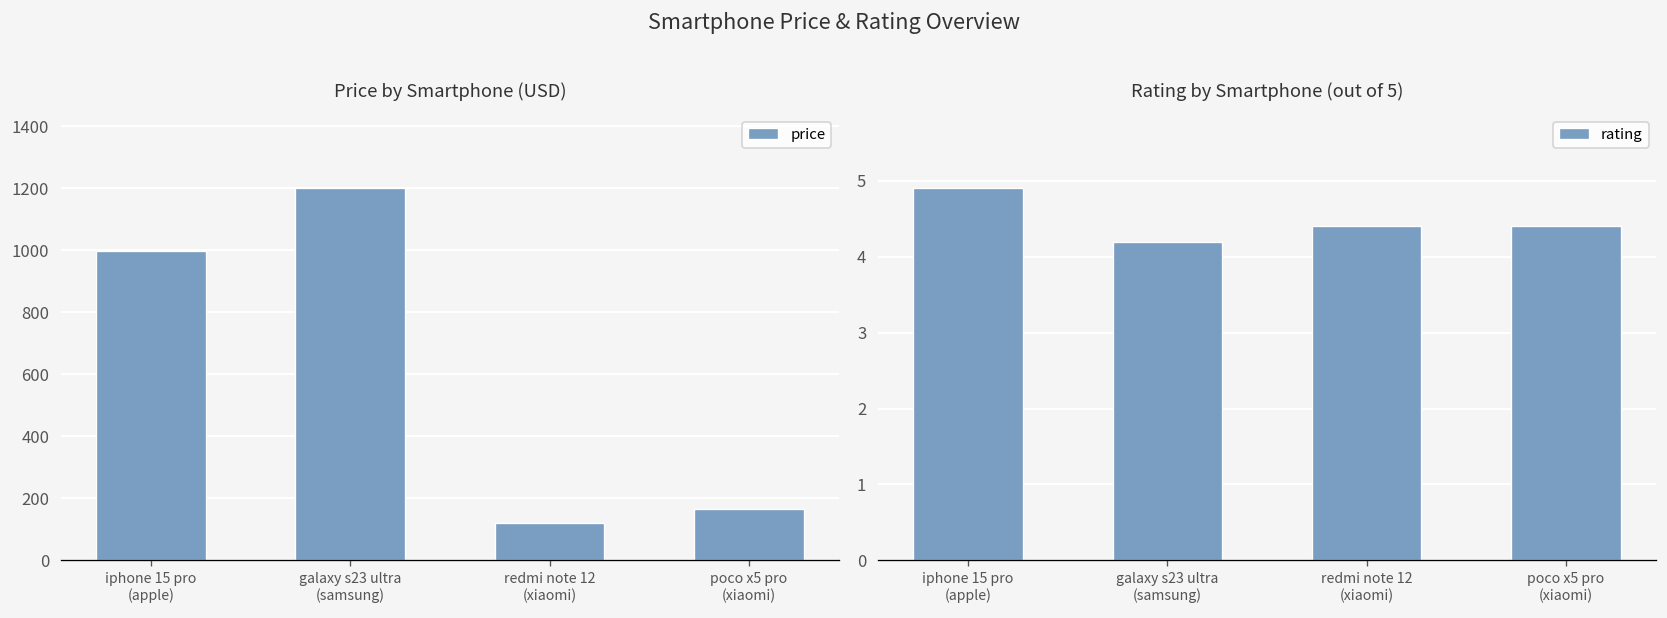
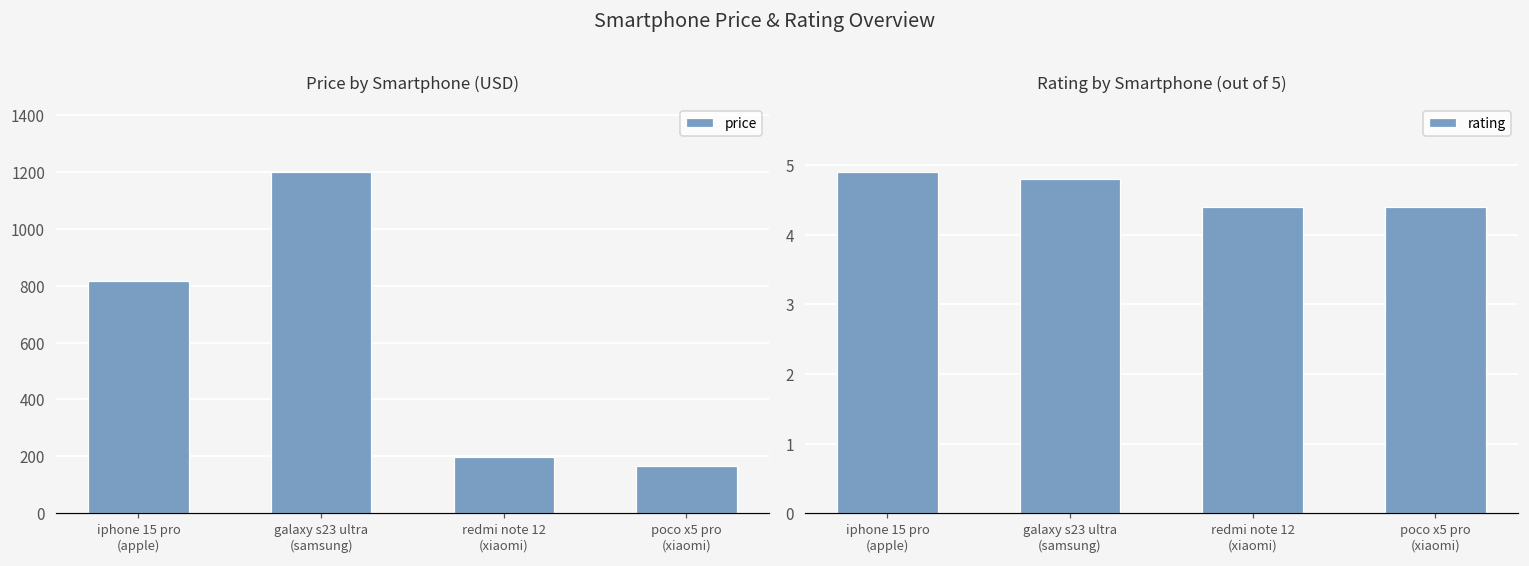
  {
    "Price by Smartphone (USD)": {
-     "iphone 15 pro (apple)": 1000,
+     "iphone 15 pro (apple)": 820,
      "galaxy s23 ultra (samsung)": 1200,
-     "redmi note 12 (xiaomi)": 120,
+     "redmi note 12 (xiaomi)": 200,
      "poco x5 pro (xiaomi)": 170
    },
    "Rating by Smartphone (out of 5)": {
      "iphone 15 pro (apple)": 4.9,
-     "galaxy s23 ultra (samsung)": 4.2,
+     "galaxy s23 ultra (samsung)": 4.8,
      "redmi note 12 (xiaomi)": 4.4,
      "poco x5 pro (xiaomi)": 4.4
    }
  }
